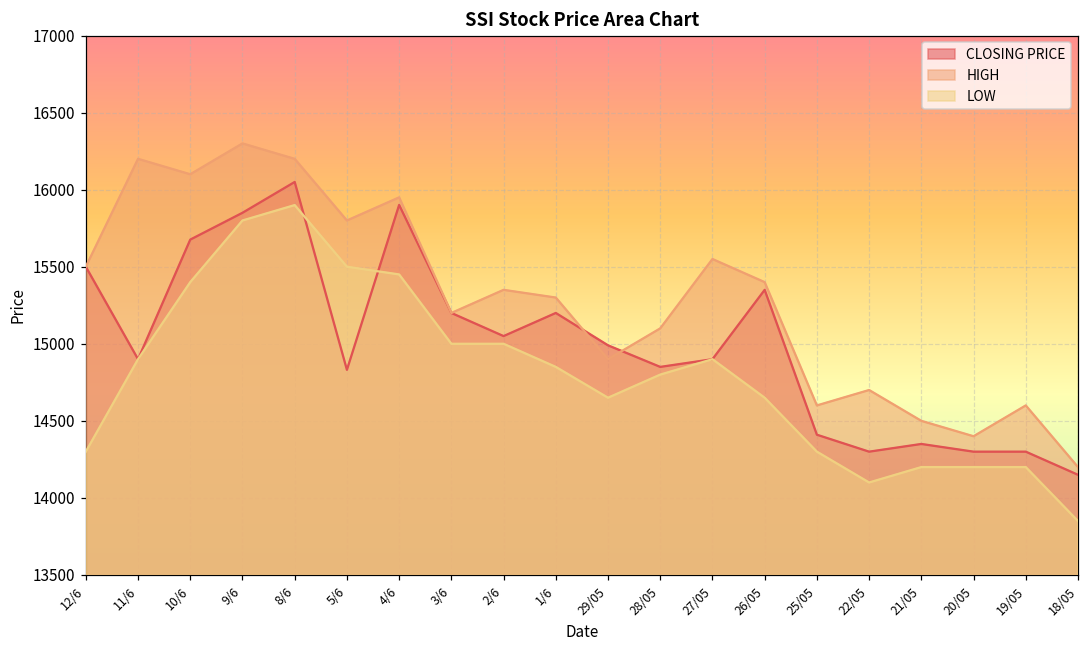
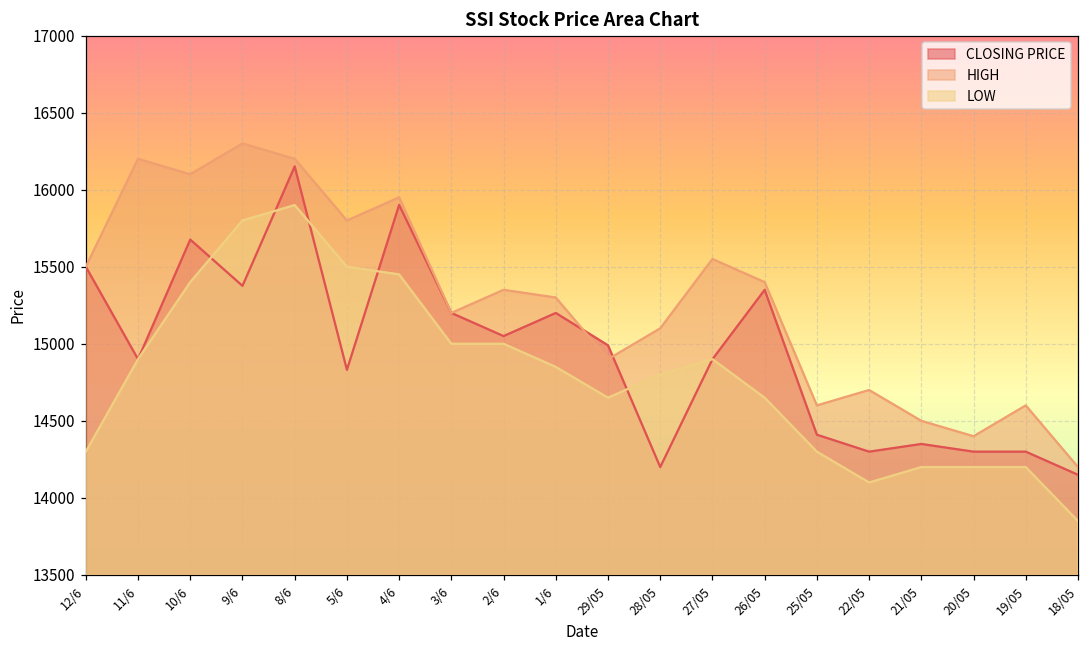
  {
    "CLOSING PRICE": {
      "10/6": 15680,
-     "9/6": 15850,
-     "8/6": 16050,
+     "9/6": 15380,
+     "8/6": 16150,
      "5/6": 14830,
      "4/6": 15900,
      "2/6": 15050,
      "1/6": 15200,
      "29/05": 14990,
-     "28/05": 14850,
+     "28/05": 14200,
      "26/05": 15350,
      "25/05": 14410,
      "22/05": 14300,
      "21/05": 14350,
      "20/05": 14300,
      "19/05": 14300,
      "18/05": 14150
    }
  }
